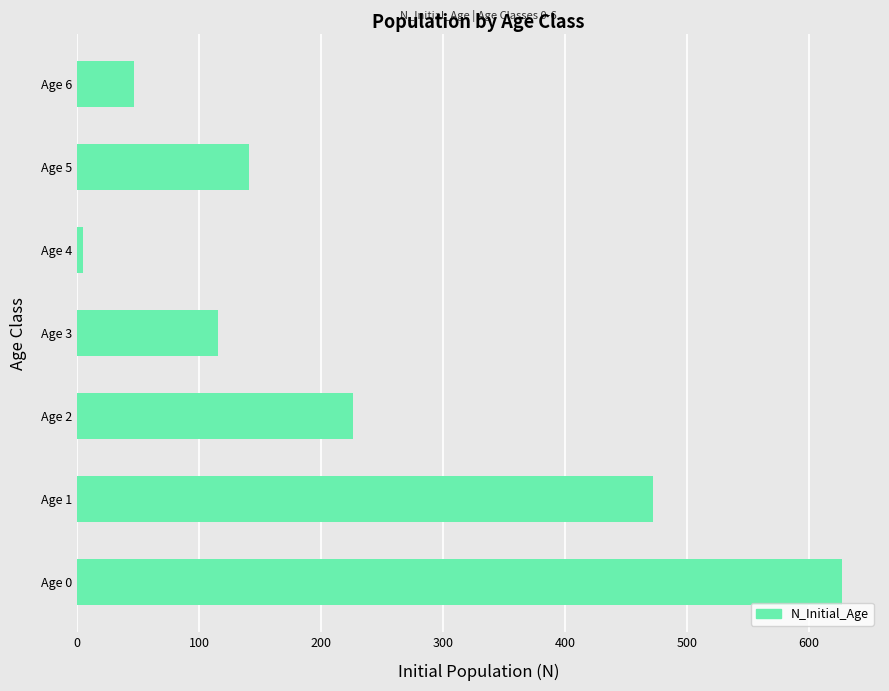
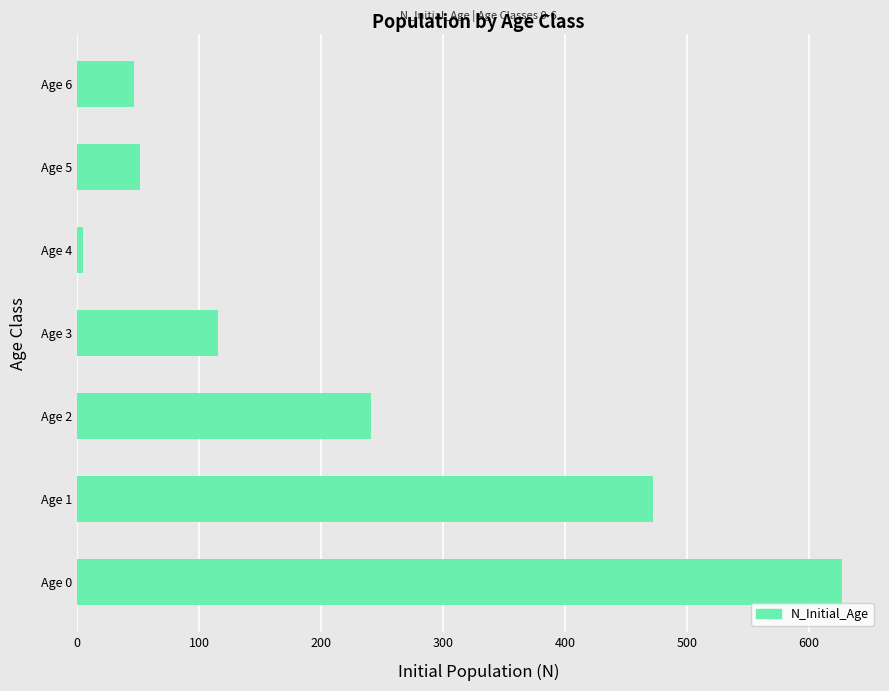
  {
    "Age 6": 47,
-   "Age 5": 141,
+   "Age 5": 52,
    "Age 4": 5,
    "Age 3": 116,
-   "Age 2": 226,
+   "Age 2": 241,
    "Age 1": 472,
    "Age 0": 627
  }
